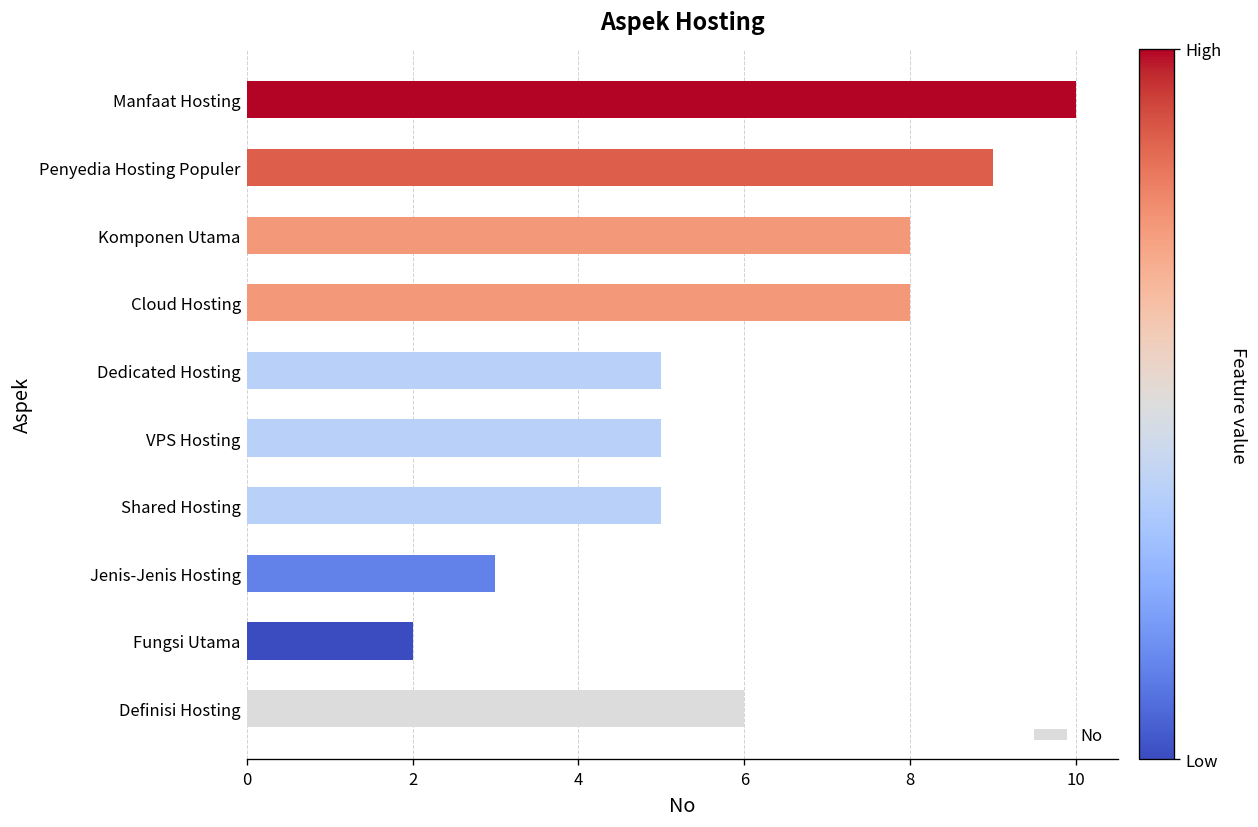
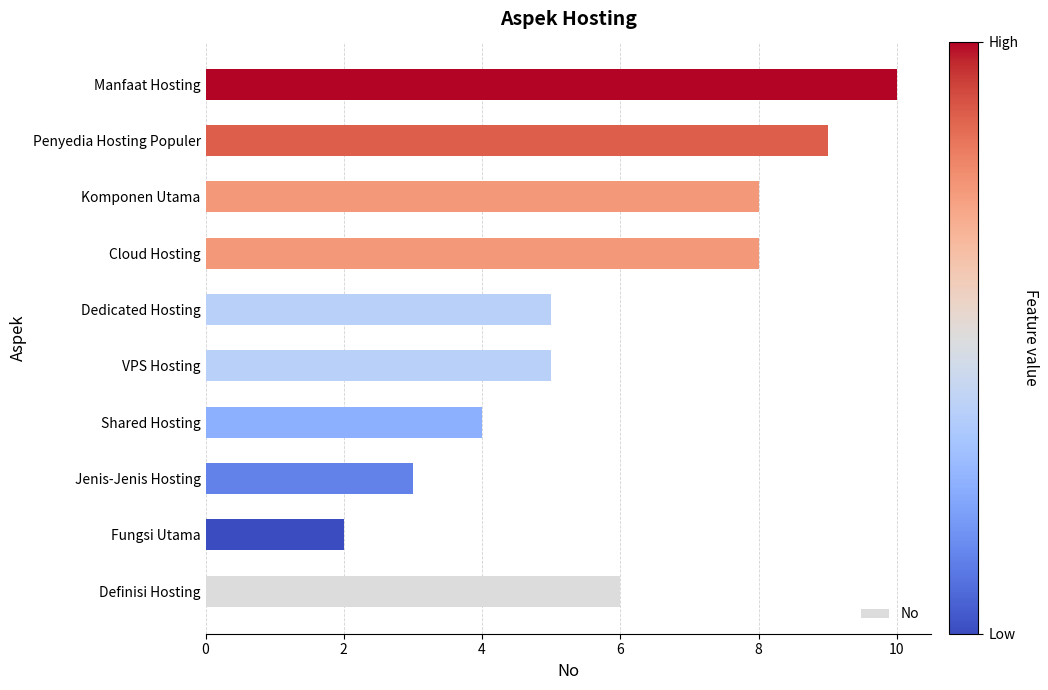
  {
    "Manfaat Hosting": 10,
    "Penyedia Hosting Populer": 9,
    "Komponen Utama": 8,
    "Cloud Hosting": 8,
    "Dedicated Hosting": 5,
    "VPS Hosting": 5,
-   "Shared Hosting": 5,
+   "Shared Hosting": 4,
    "Jenis-Jenis Hosting": 3,
    "Fungsi Utama": 2,
    "Definisi Hosting": 6
  }
